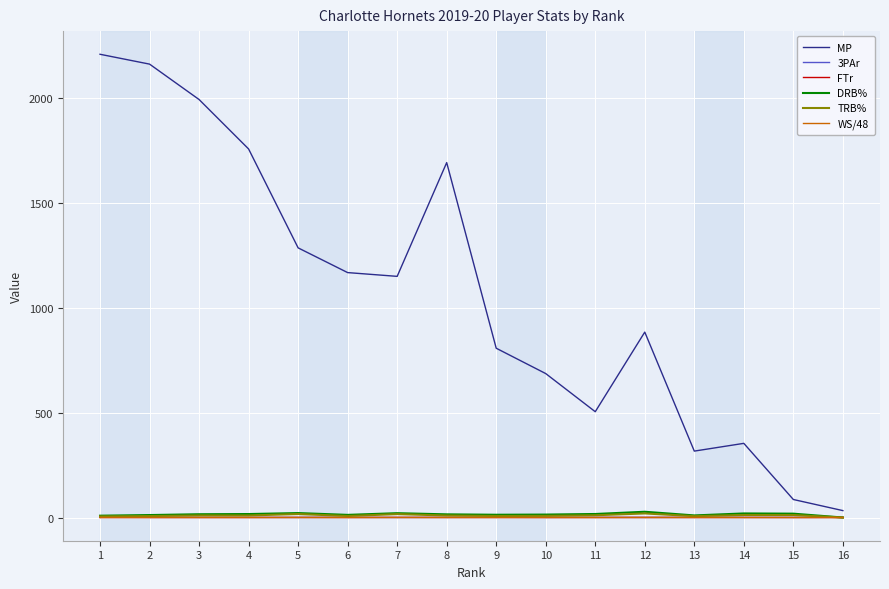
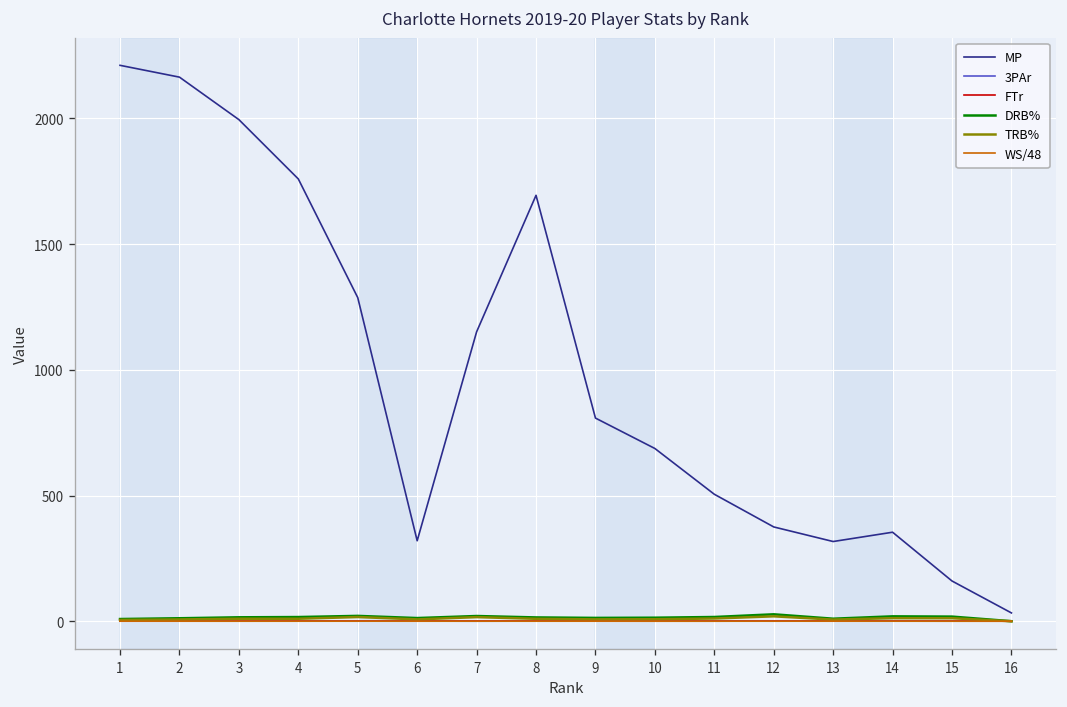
  {
    "MP": {
      "1": 2210,
      "2": 2160,
      "3": 2000,
      "4": 1760,
      "5": 1290,
-     "6": 1170,
+     "6": 320,
      "7": 1150,
      "8": 1690,
      "9": 810,
      "10": 690,
      "11": 510,
-     "12": 890,
+     "12": 380,
      "13": 320,
      "14": 350,
-     "15": 90,
+     "15": 160,
      "16": 30
    }
  }
